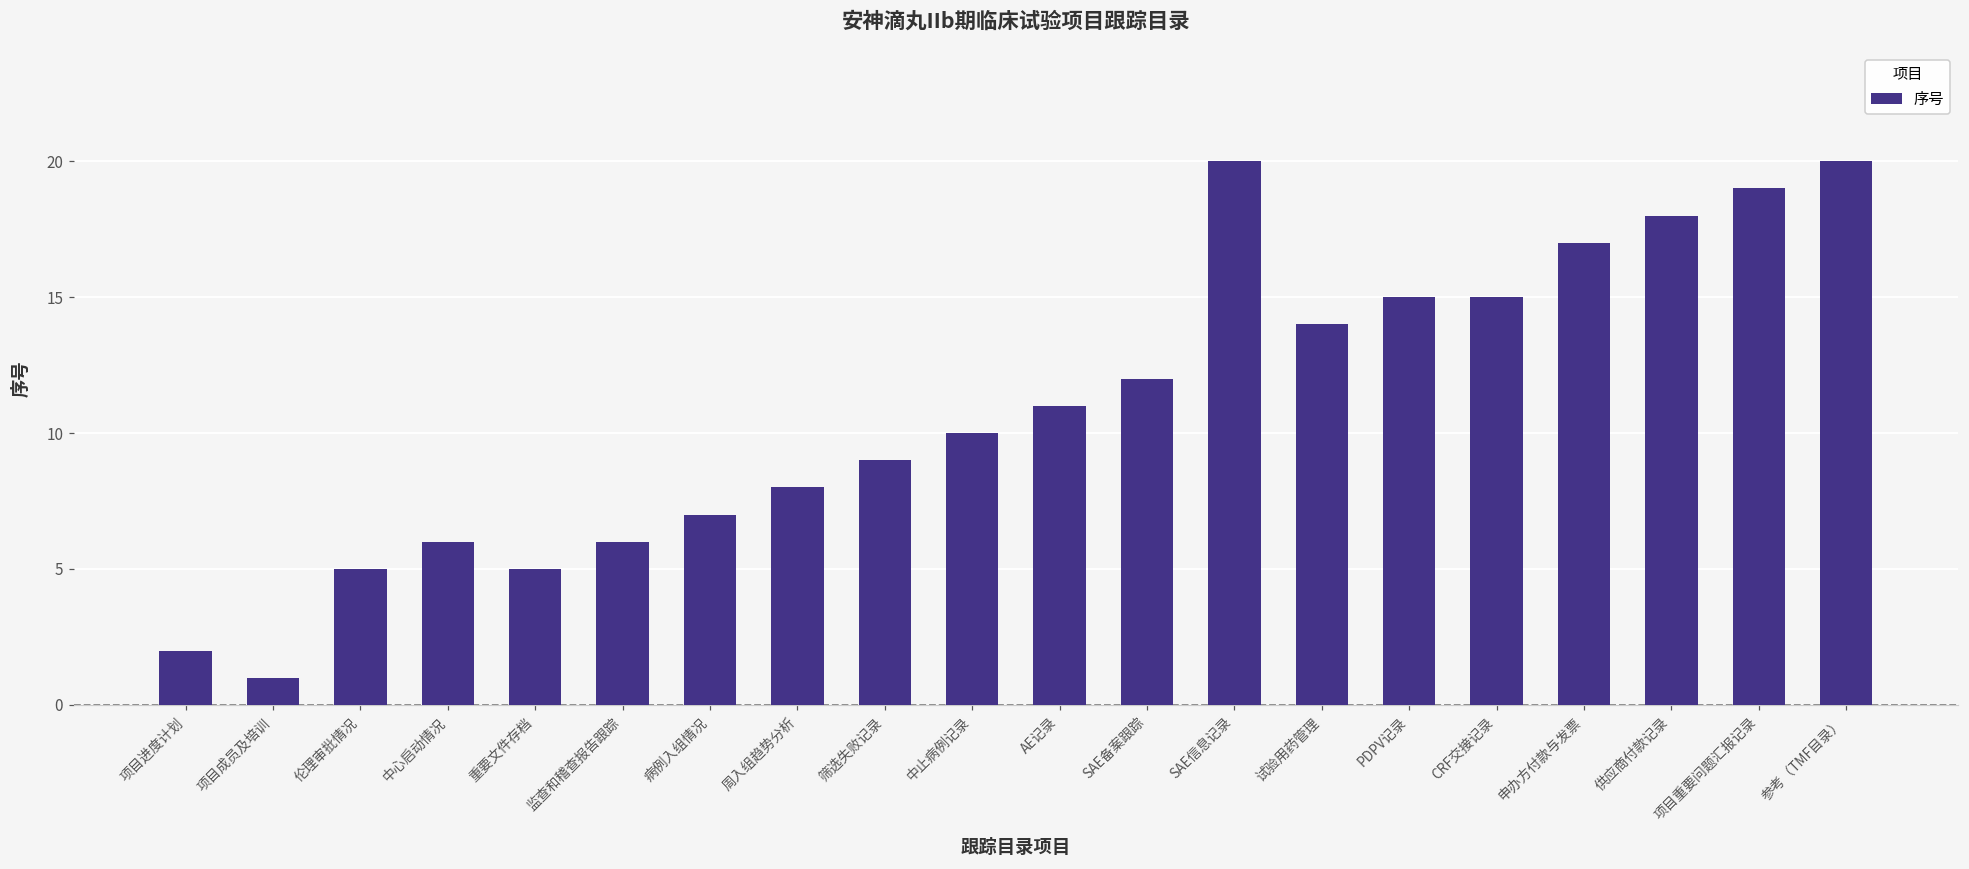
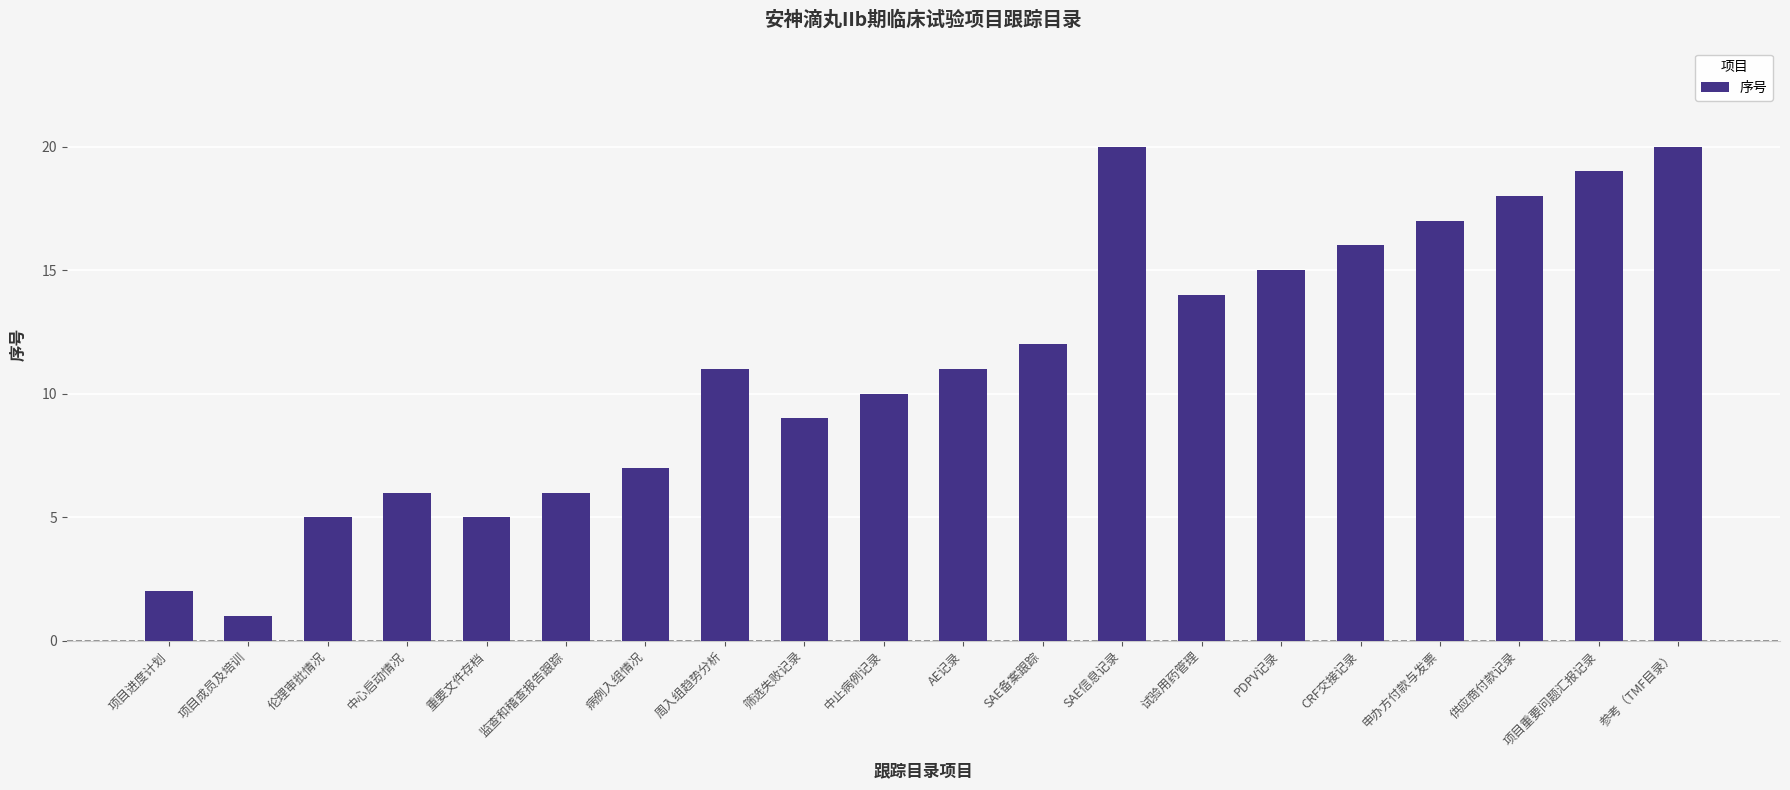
  {
    "项目进度计划": 2,
    "项目成员及培训": 1,
    "伦理审批情况": 5,
    "中心启动情况": 6,
    "重要文件存档": 5,
    "监查和稽查报告跟踪": 6,
    "病例入组情况": 7,
-   "周入组趋势分析": 8,
+   "周入组趋势分析": 11,
    "筛选失败记录": 9,
    "中止病例记录": 10,
    "AE记录": 11,
    "SAE备案跟踪": 12,
    "SAE信息记录": 20,
    "试验用药管理": 14,
    "PDPV记录": 15,
-   "CRF交接记录": 15,
+   "CRF交接记录": 16,
    "申办方付款与发票": 17,
    "供应商付款记录": 18,
    "项目重要问题汇报记录": 19,
    "参考（TMF目录）": 20
  }
